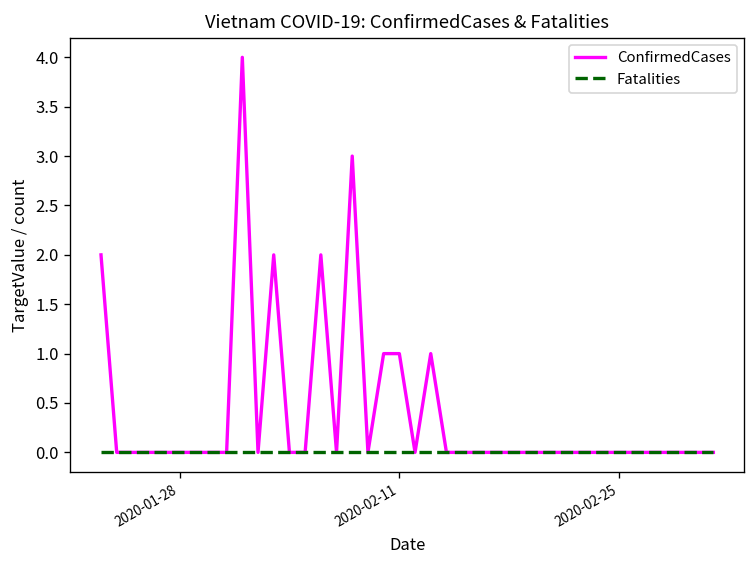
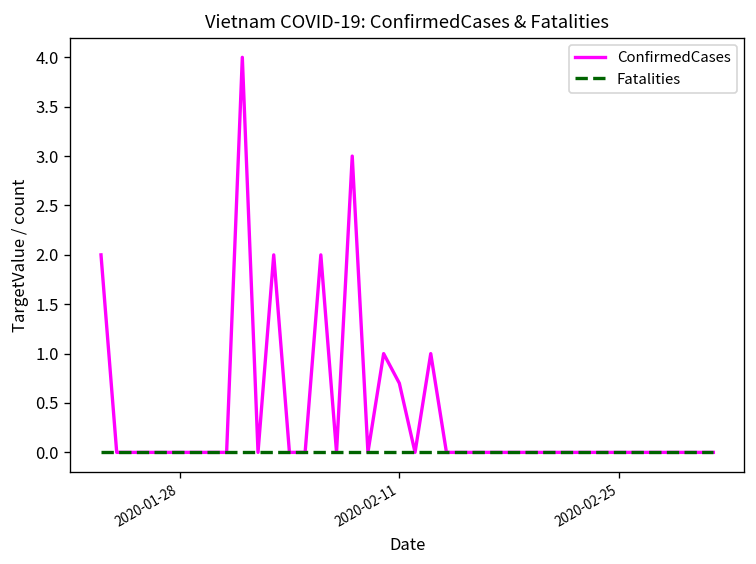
  {
    "ConfirmedCases": {
-     "2020-02-11": 1.0
+     "2020-02-11": 0.7
    },
    "Fatalities": {
      "2020-02-11": 0.0
    }
  }
